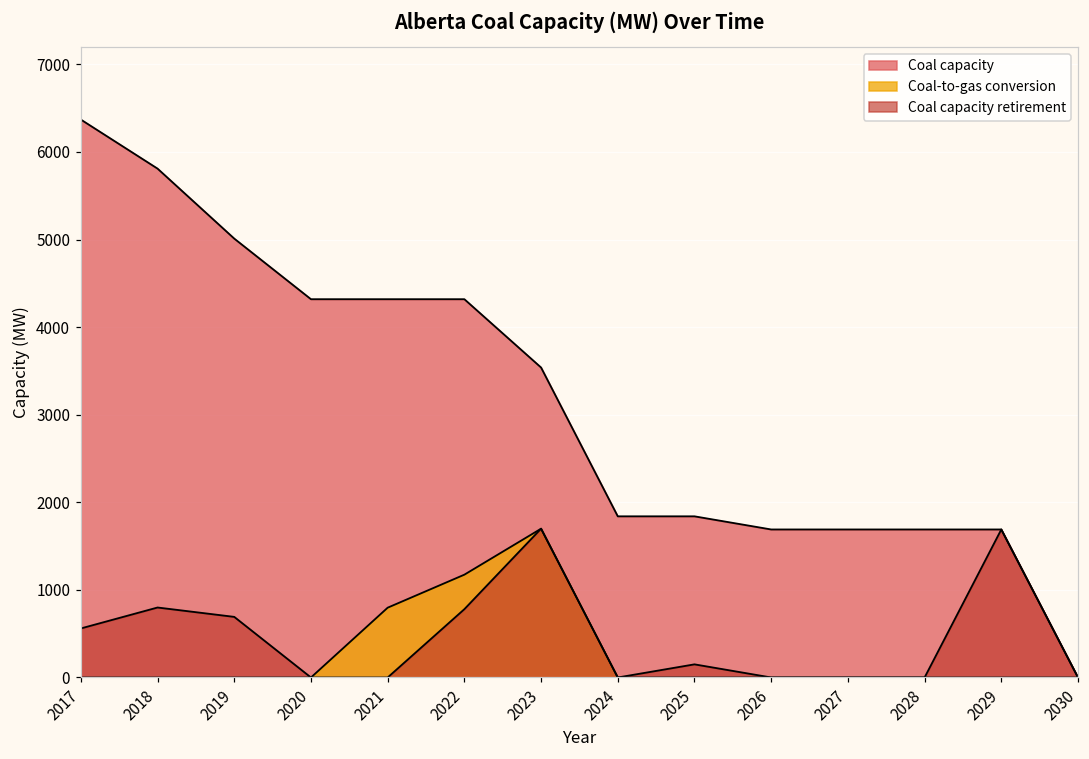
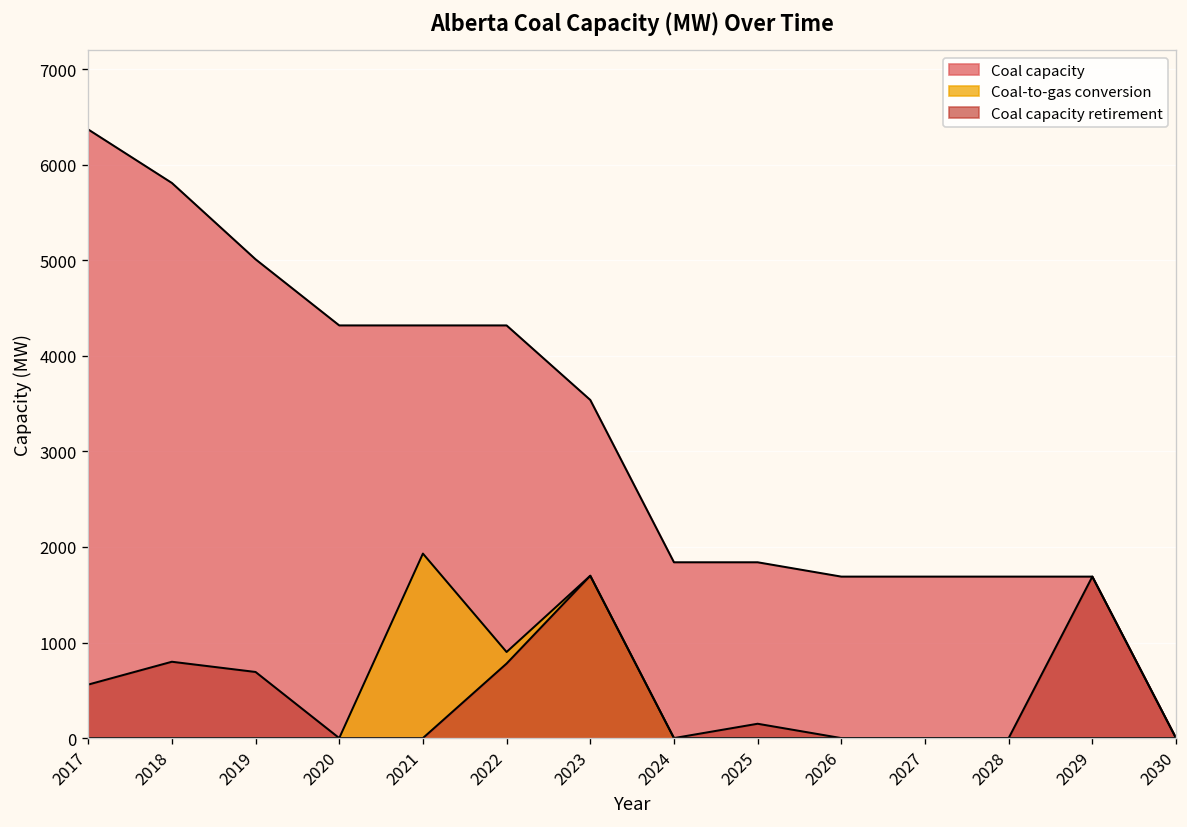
  {
    "Coal-to-gas conversion": {
      "2017": 0,
      "2018": 0,
      "2019": 0,
-     "2021": 800,
-     "2022": 1200,
+     "2021": 1900,
+     "2022": 900,
      "2025": 0,
      "2029": 0
    }
  }
